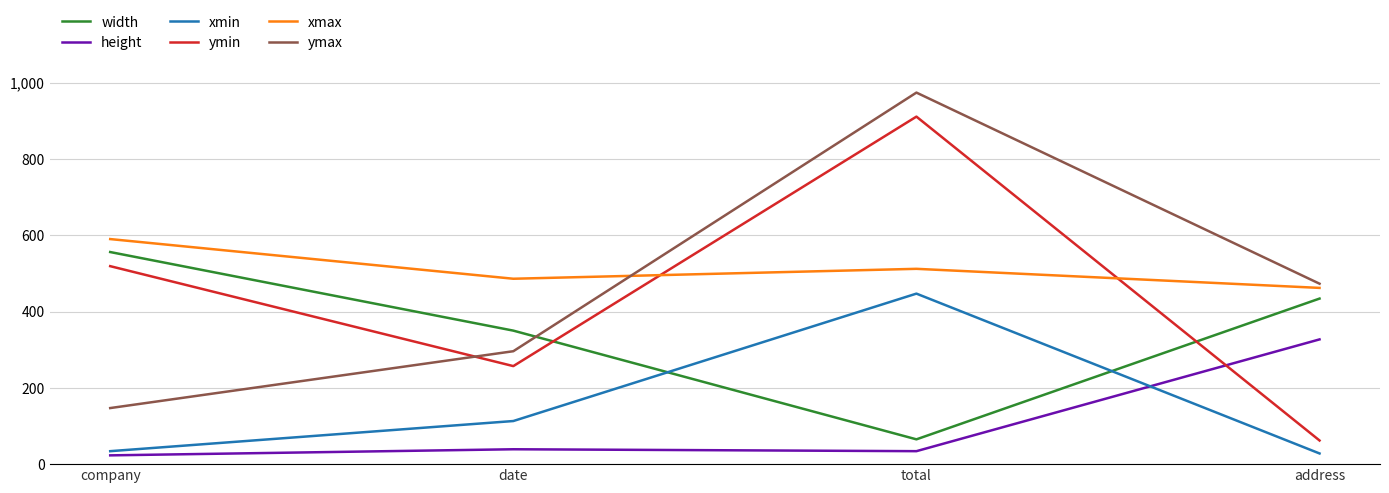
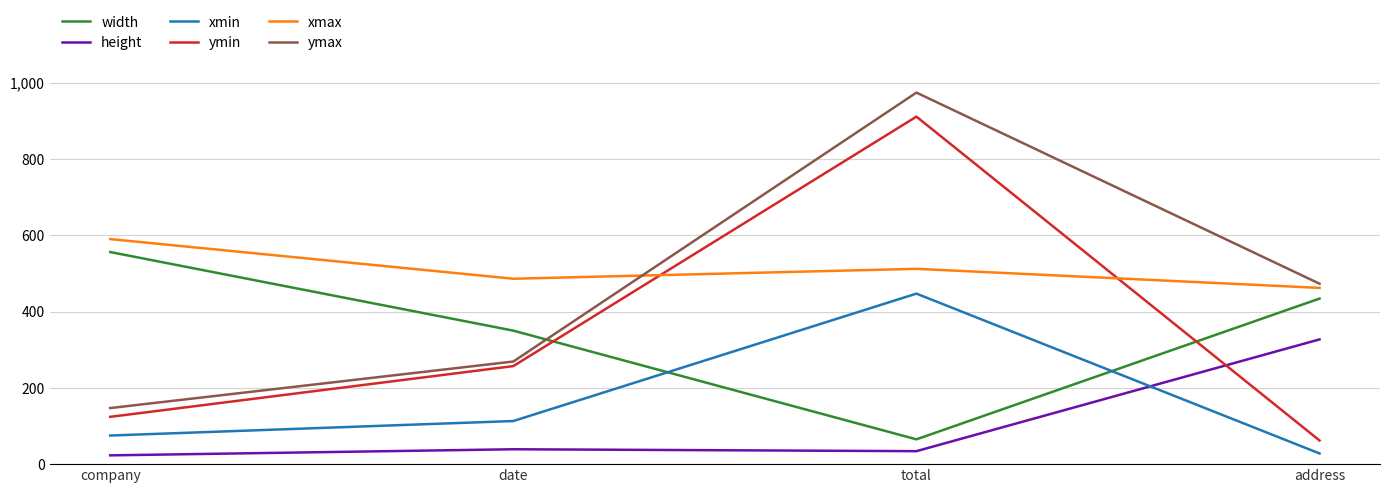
  {
    "width": {
      "company": 560,
      "date": 350,
      "total": 70,
      "address": 430
    },
    "height": {
      "company": 20,
      "date": 40,
      "total": 30,
      "address": 330
    },
    "xmin": {
-     "company": 30,
+     "company": 80,
      "date": 110,
      "total": 450,
      "address": 30
    },
    "ymin": {
-     "company": 520,
+     "company": 120,
      "date": 260,
      "total": 910,
      "address": 60
    },
    "xmax": {
      "company": 590,
      "date": 490,
      "total": 510,
      "address": 460
    },
    "ymax": {
      "company": 150,
-     "date": 300,
+     "date": 270,
      "total": 970,
      "address": 470
    }
  }
